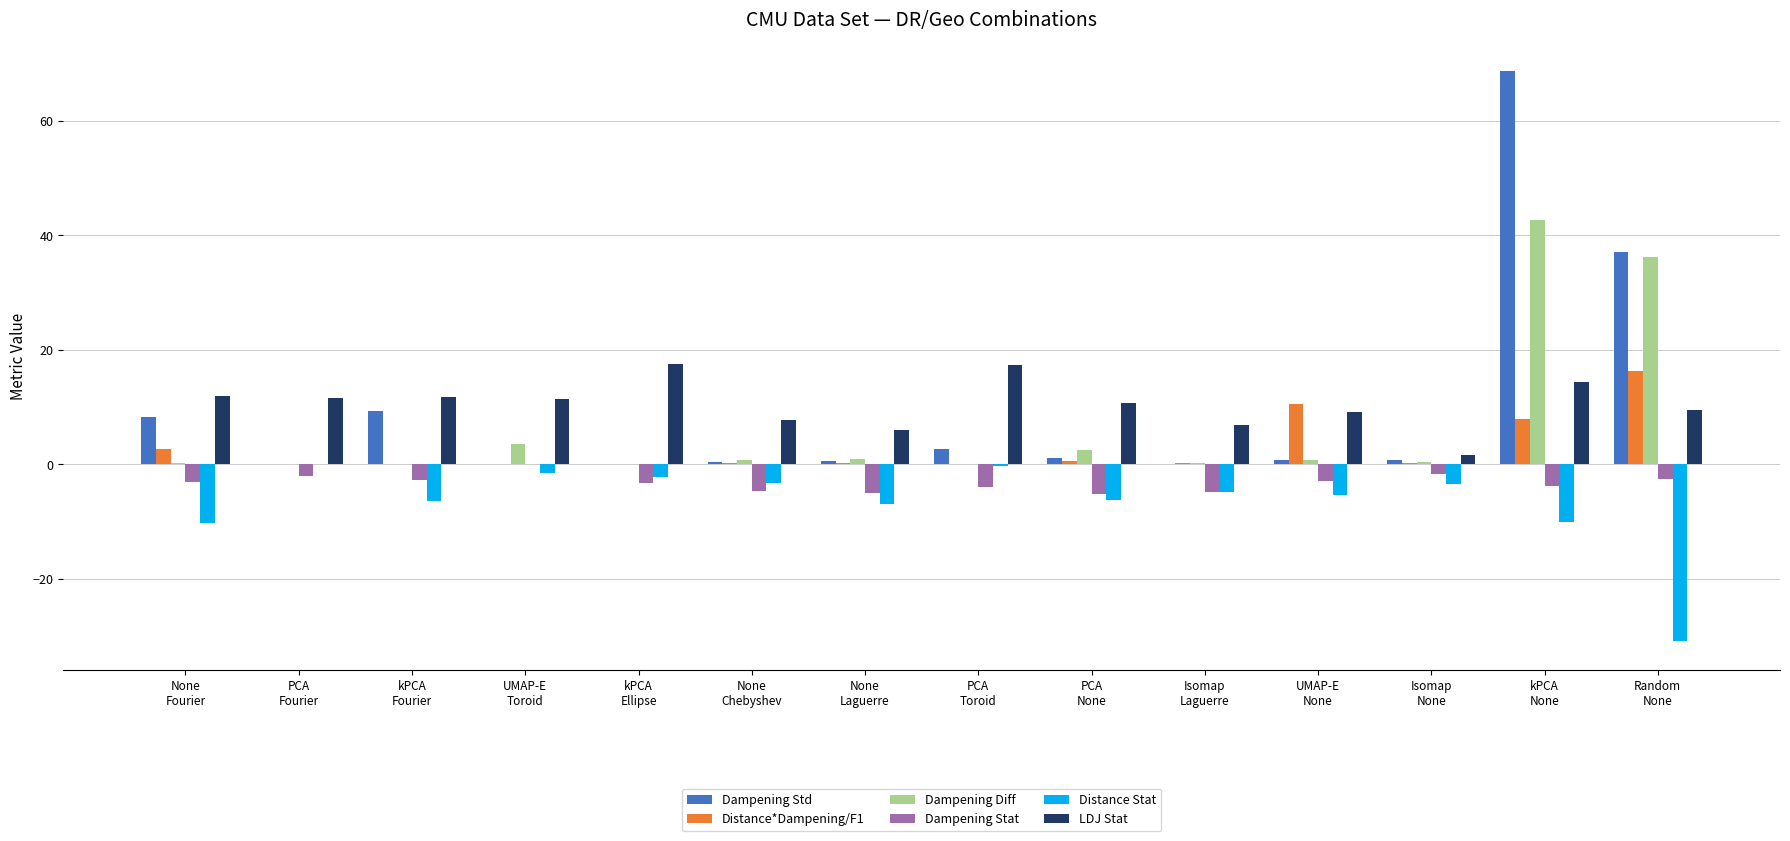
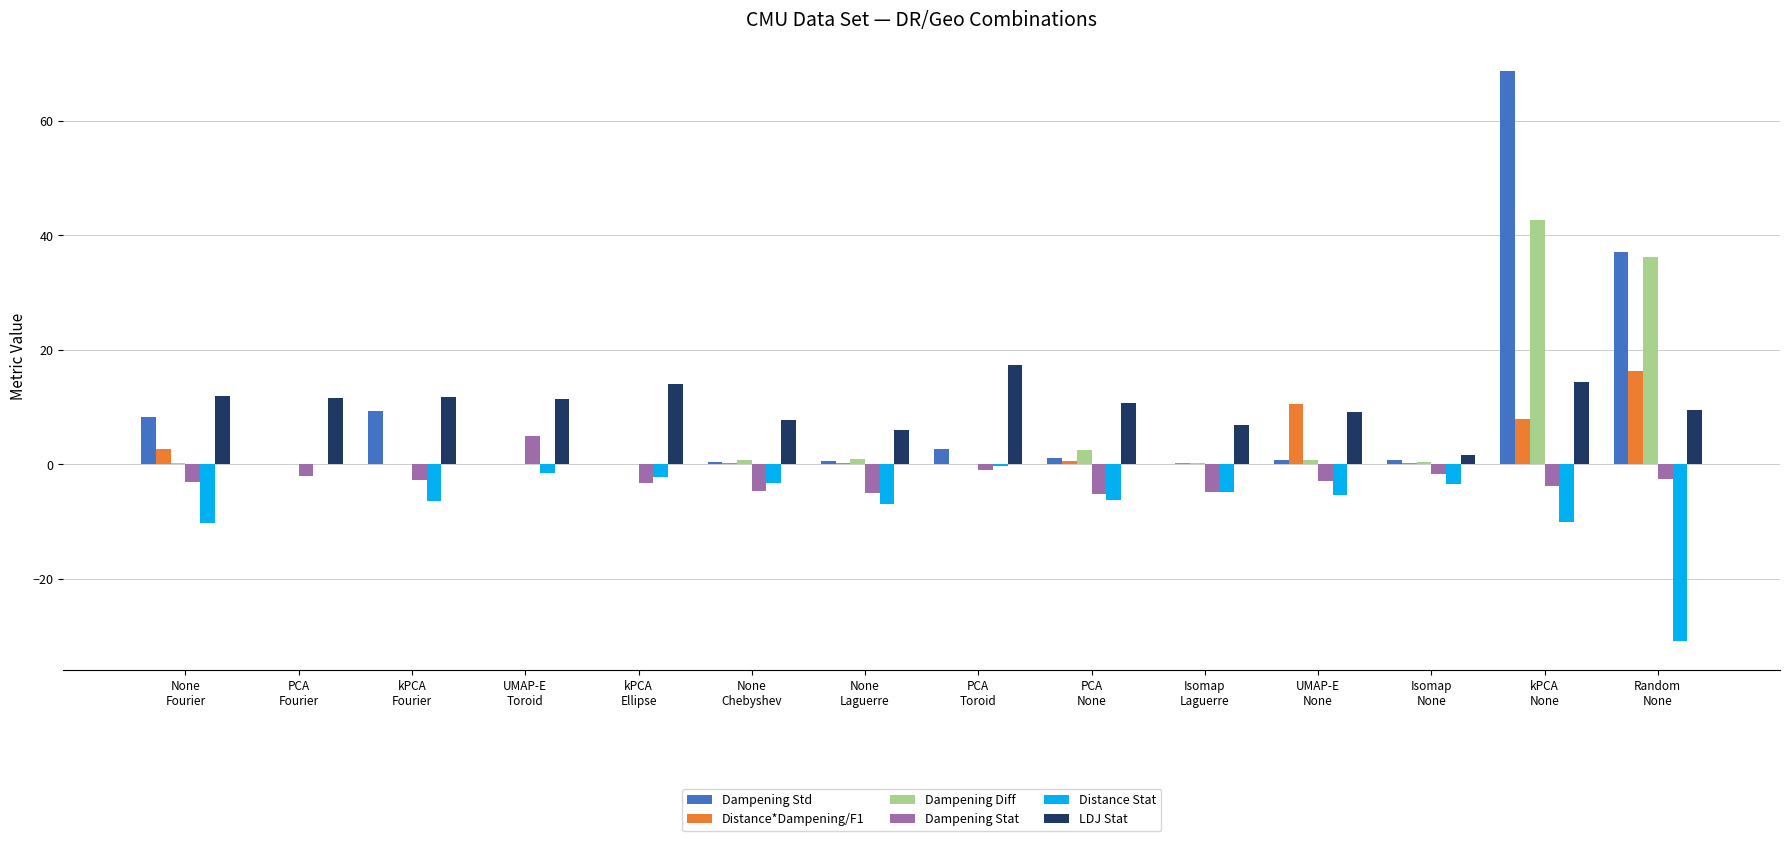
  {
    "Dampening Std": {
      "None Fourier": 8,
      "kPCA Fourier": 9,
      "None Chebyshev": 1,
      "None Laguerre": 1,
      "PCA Toroid": 3,
      "PCA None": 1,
      "UMAP-E None": 1,
      "Isomap None": 1,
      "kPCA None": 69,
      "Random None": 37
    },
    "Distance*Dampening/F1": {
      "None Fourier": 3,
      "PCA None": 1,
      "UMAP-E None": 11,
      "kPCA None": 8,
      "Random None": 16
    },
    "Dampening Diff": {
-     "UMAP-E Toroid": 4,
+     "UMAP-E Toroid": 0,
      "None Chebyshev": 1,
      "None Laguerre": 1,
      "PCA None": 3,
      "UMAP-E None": 1,
      "kPCA None": 43,
      "Random None": 36
    },
    "Dampening Stat": {
      "None Fourier": -3,
      "PCA Fourier": -2,
      "kPCA Fourier": -3,
-     "UMAP-E Toroid": 0,
+     "UMAP-E Toroid": 5,
      "kPCA Ellipse": -3,
      "None Chebyshev": -5,
      "None Laguerre": -5,
-     "PCA Toroid": -4,
+     "PCA Toroid": -1,
      "PCA None": -5,
      "Isomap Laguerre": -5,
      "UMAP-E None": -3,
      "Isomap None": -2,
      "kPCA None": -4,
      "Random None": -3
    },
    "Distance Stat": {
      "None Fourier": -10,
      "PCA Fourier": 0,
      "kPCA Fourier": -6,
      "UMAP-E Toroid": -2,
      "kPCA Ellipse": -2,
      "None Chebyshev": -3,
      "None Laguerre": -7,
      "PCA None": -6,
      "Isomap Laguerre": -5,
      "UMAP-E None": -5,
      "Isomap None": -3,
      "kPCA None": -10,
      "Random None": -31
    },
    "LDJ Stat": {
      "None Fourier": 12,
      "PCA Fourier": 12,
      "kPCA Fourier": 12,
      "UMAP-E Toroid": 11,
-     "kPCA Ellipse": 18,
+     "kPCA Ellipse": 14,
      "None Chebyshev": 8,
      "None Laguerre": 6,
      "PCA Toroid": 17,
      "PCA None": 11,
      "Isomap Laguerre": 7,
      "UMAP-E None": 9,
      "Isomap None": 2,
      "kPCA None": 14,
      "Random None": 10
    }
  }
